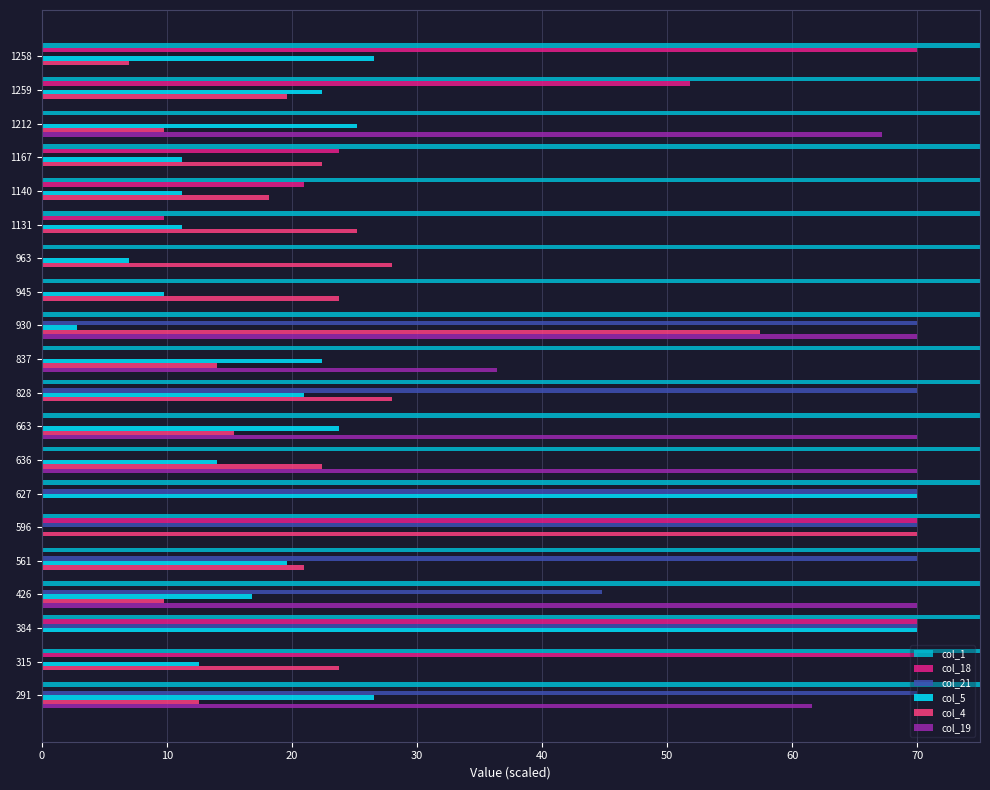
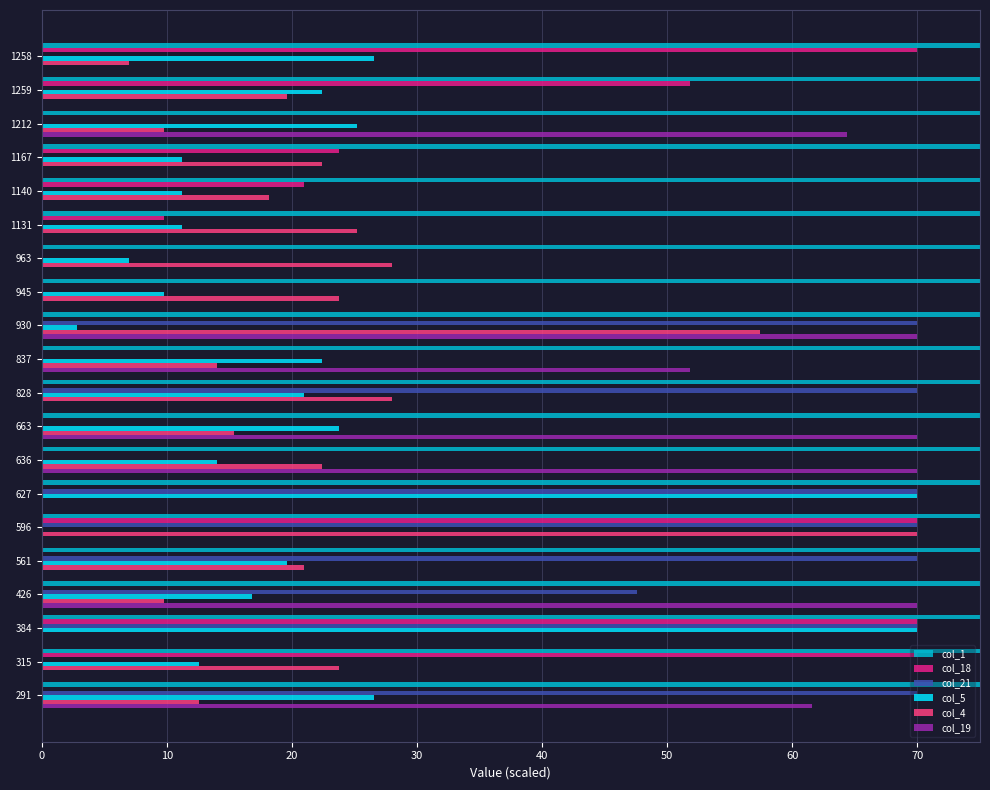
  {
    "col_21": {
      "1258": 0.0,
      "1259": 0.0,
      "1212": 0.0,
      "1167": 0.0,
      "1140": 0.0,
      "1131": 0.0,
      "963": 0.0,
      "945": 0.0,
      "930": 70.0,
      "837": 0.0,
      "828": 70.0,
      "663": 0.0,
      "636": 0.0,
      "627": 70.0,
      "596": 70.0,
      "561": 70.0,
-     "426": 44.8,
+     "426": 47.6,
      "384": 70.0,
      "315": 0.0
    },
    "col_19": {
      "1258": 0.0,
      "1259": 0.0,
-     "1212": 67.2,
+     "1212": 64.4,
      "1167": 0.0,
      "1140": 0.0,
      "1131": 0.0,
      "963": 0.0,
      "945": 0.0,
      "930": 70.0,
-     "837": 36.4,
+     "837": 51.8,
      "828": 0.0,
      "663": 70.0,
      "636": 70.0,
      "627": 0.0,
      "596": 0.0,
      "561": 0.0,
      "426": 70.0,
      "384": 0.0,
      "315": 0.0,
      "291": 61.6
    }
  }
